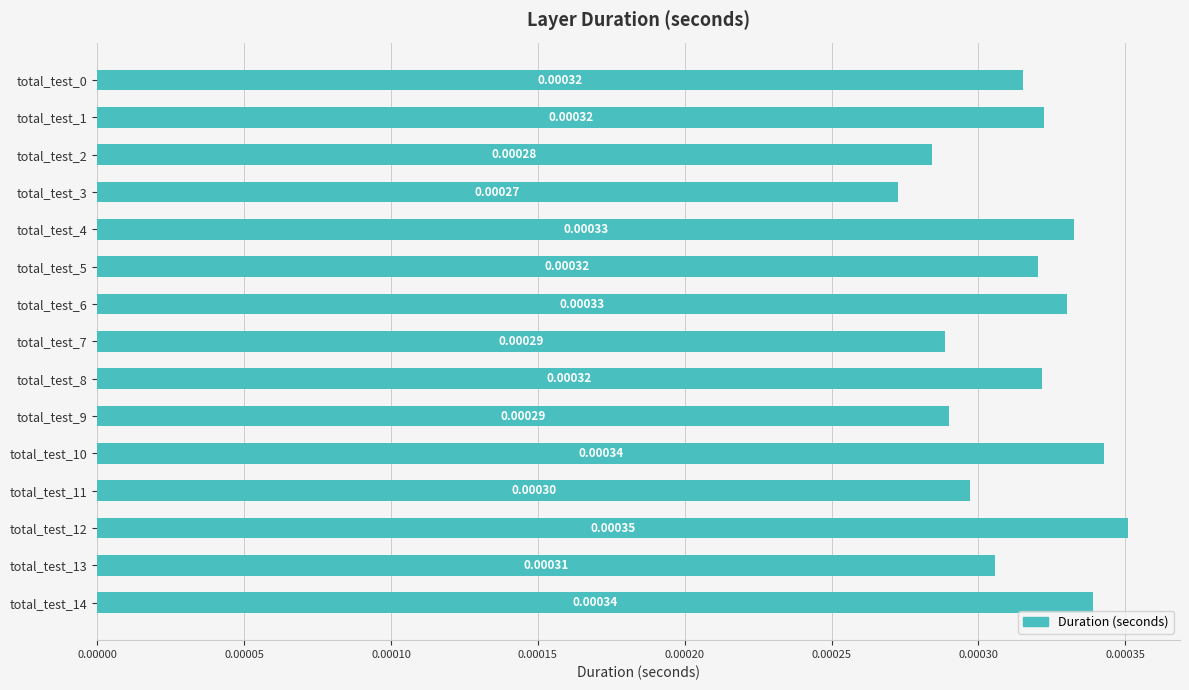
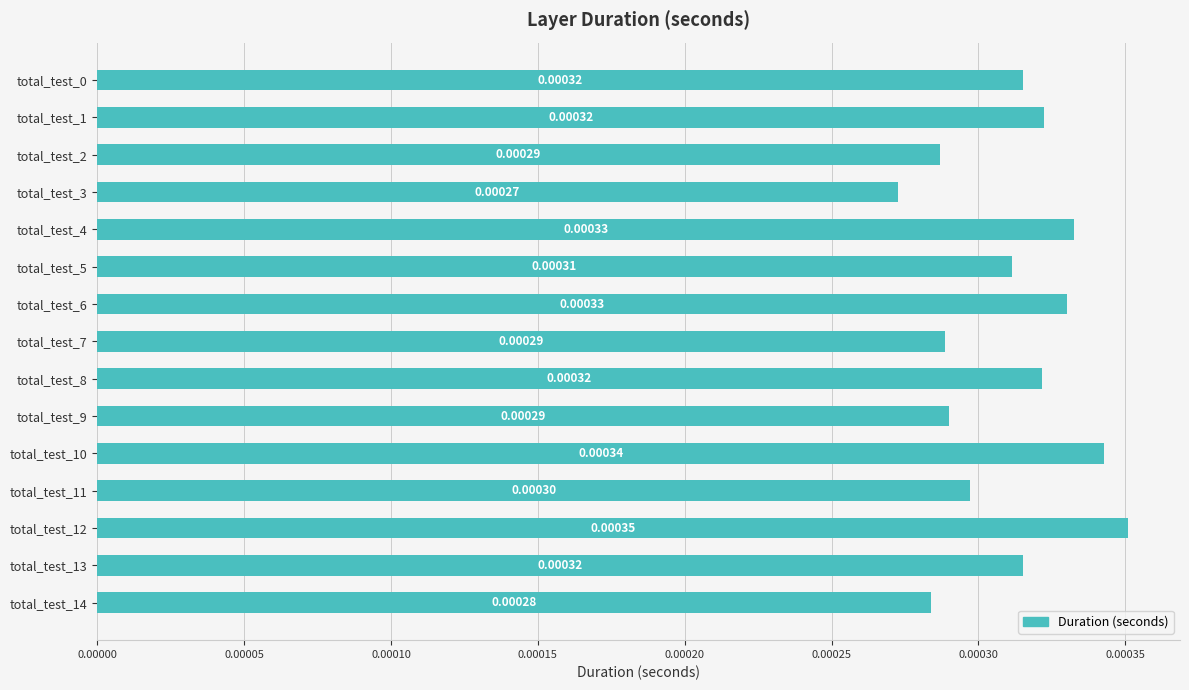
  {
    "total_test_0": 0.00032,
    "total_test_1": 0.00032,
-   "total_test_2": 0.00028,
+   "total_test_2": 0.00029,
    "total_test_3": 0.00027,
    "total_test_4": 0.00033,
-   "total_test_5": 0.00032,
+   "total_test_5": 0.00031,
    "total_test_6": 0.00033,
    "total_test_7": 0.00029,
    "total_test_8": 0.00032,
    "total_test_9": 0.00029,
    "total_test_10": 0.00034,
    "total_test_11": 0.00030,
    "total_test_12": 0.00035,
-   "total_test_13": 0.00031,
-   "total_test_14": 0.00034
+   "total_test_13": 0.00032,
+   "total_test_14": 0.00028
  }
